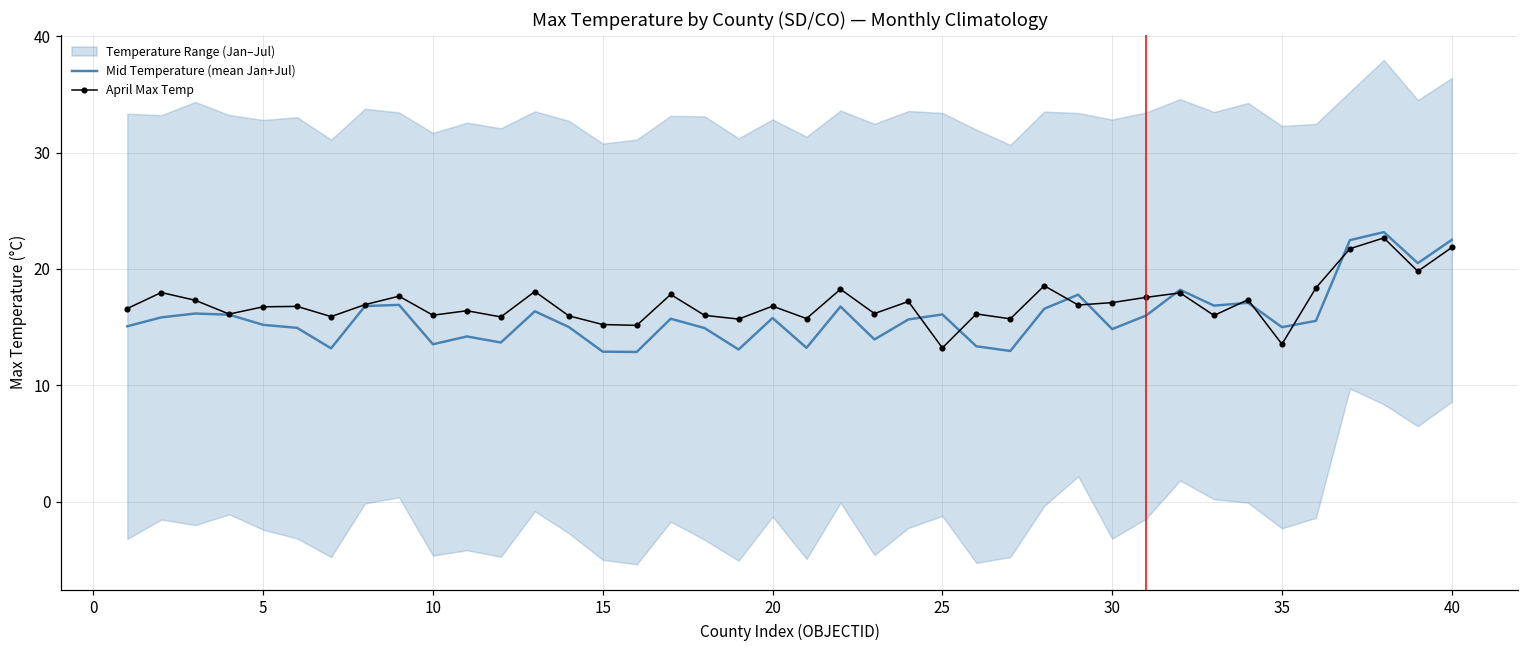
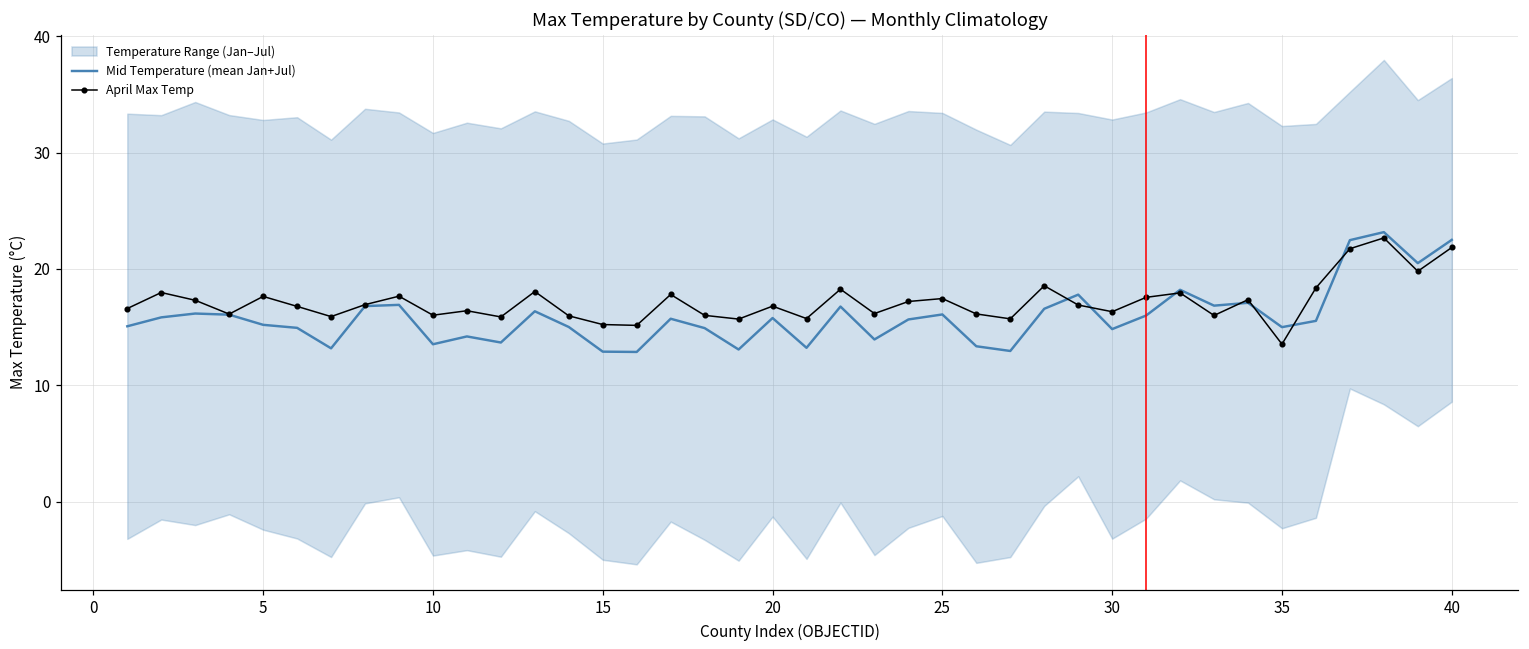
  {
    "April Max Temp": {
-     "5": 16.7,
+     "5": 17.6,
      "10": 16.0,
      "15": 15.2,
      "20": 16.8,
-     "25": 13.2,
-     "30": 17.1,
+     "25": 17.4,
+     "30": 16.3,
      "35": 13.5,
      "40": 21.8
    }
  }
